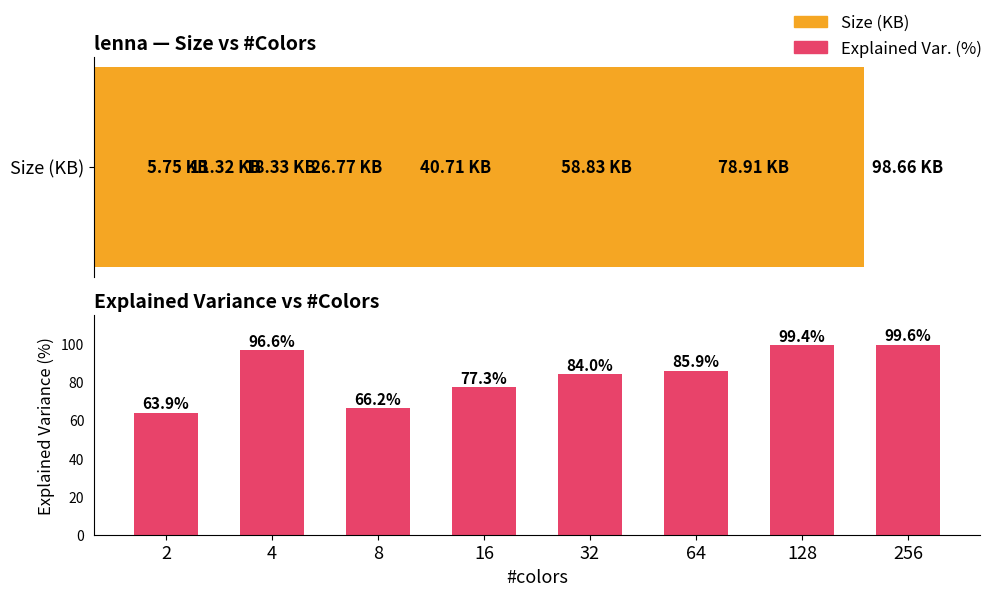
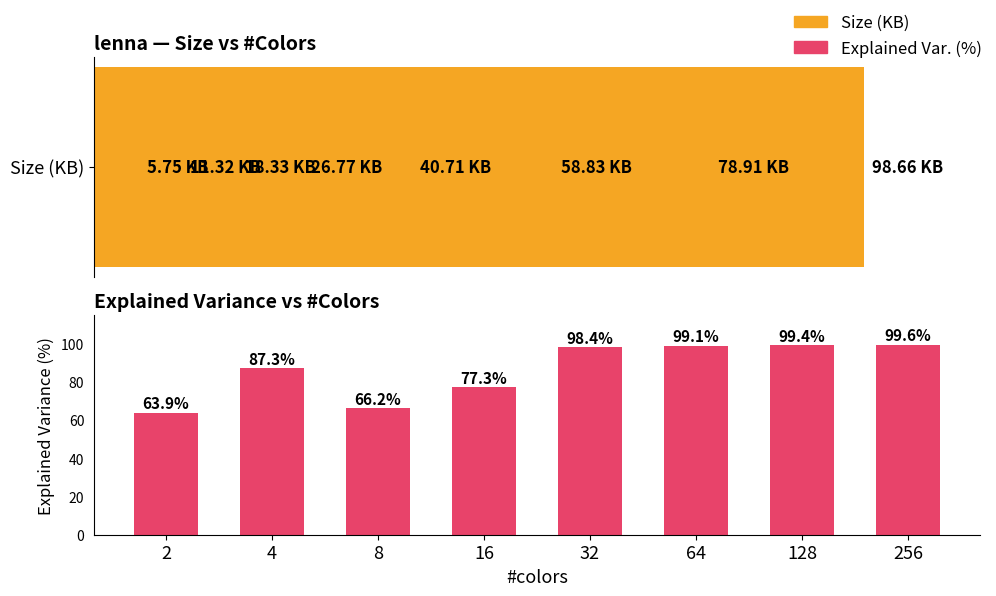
  {
    "Explained Variance vs #Colors": {
      "2": "63.9%",
-     "4": "96.6%",
+     "4": "87.3%",
      "8": "66.2%",
      "16": "77.3%",
-     "32": "84.0%",
-     "64": "85.9%",
+     "32": "98.4%",
+     "64": "99.1%",
      "128": "99.4%",
      "256": "99.6%"
    }
  }
